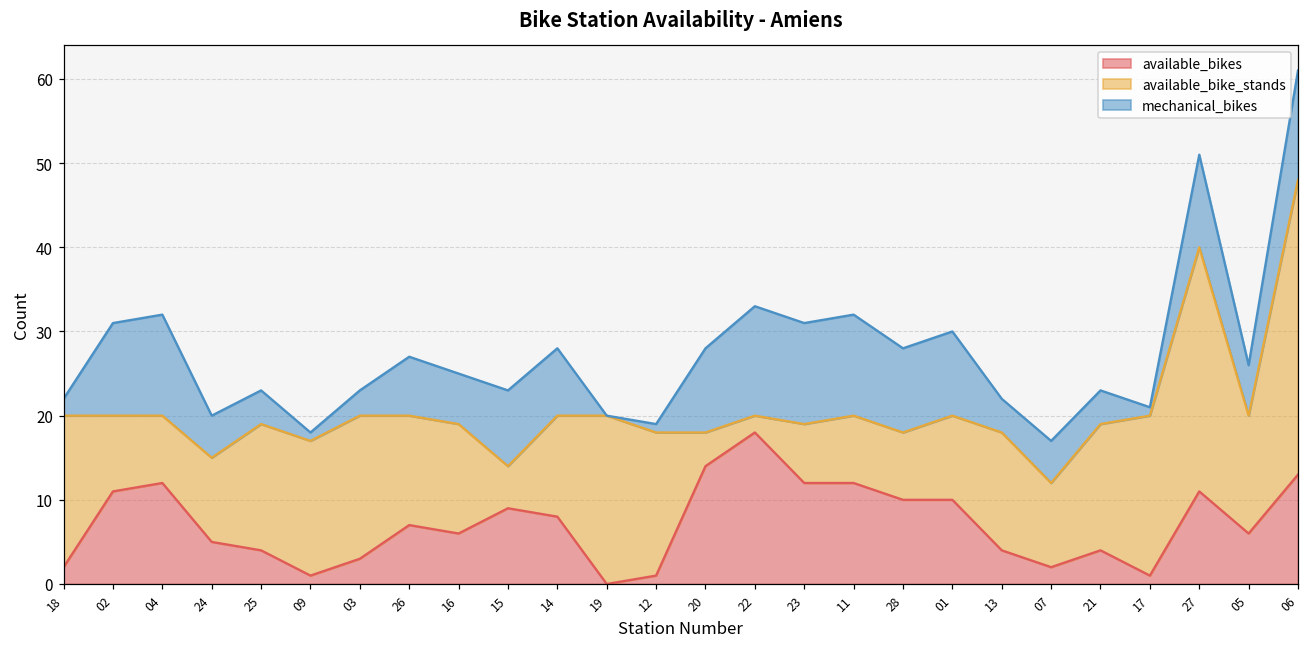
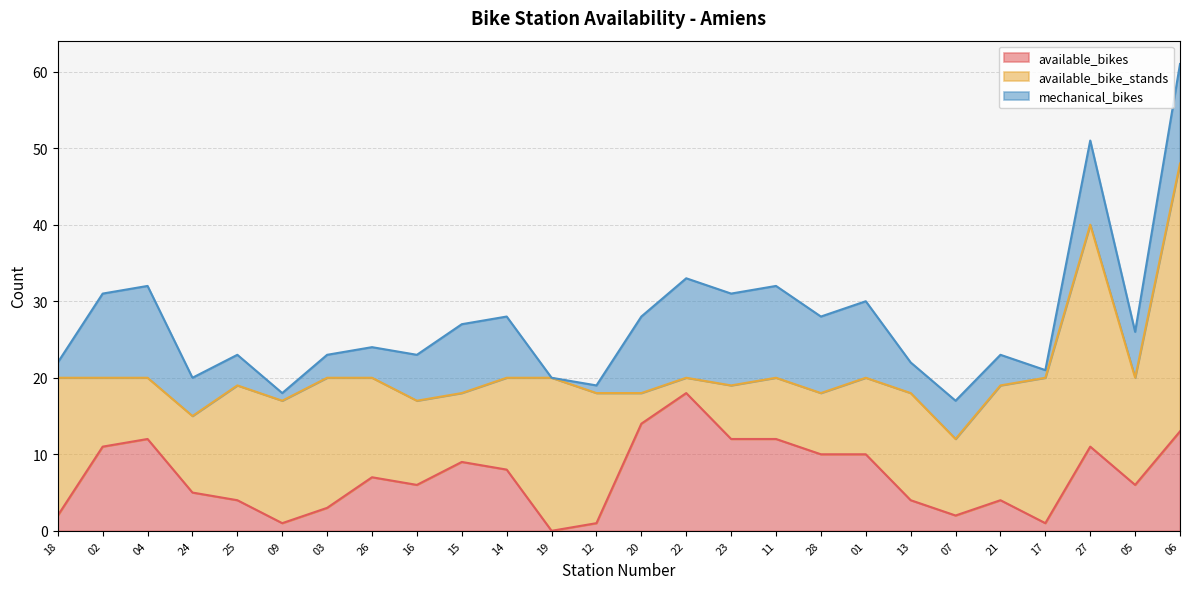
  {
    "available_bikes": {
      "18": 2,
      "02": 11,
      "04": 12,
      "24": 5,
      "25": 4,
      "09": 1,
      "03": 3,
      "26": 7,
      "16": 6,
      "15": 9,
      "14": 8,
      "19": 0,
      "12": 1,
      "20": 14,
      "22": 18,
      "23": 12,
      "11": 12,
      "28": 10,
      "01": 10,
      "13": 4,
      "07": 2,
      "21": 4,
      "17": 1,
      "27": 11,
      "05": 6,
      "06": 13
    },
    "available_bike_stands": {
      "18": 18,
      "02": 9,
      "04": 8,
      "24": 10,
      "25": 15,
      "09": 16,
      "03": 17,
      "26": 13,
-     "16": 13,
-     "15": 5,
+     "16": 11,
+     "15": 9,
      "14": 12,
      "12": 17,
      "20": 4,
      "22": 2,
      "23": 7,
      "11": 8,
      "28": 8,
      "01": 10,
      "13": 14,
      "07": 10,
      "21": 15,
      "17": 19,
      "27": 29,
      "05": 14,
      "06": 35
    },
    "mechanical_bikes": {
      "18": 2,
      "02": 11,
      "04": 12,
      "24": 5,
      "25": 4,
      "09": 1,
      "03": 3,
-     "26": 7,
+     "26": 4,
      "16": 6,
      "15": 9,
      "14": 8,
      "12": 1,
      "20": 10,
      "22": 13,
      "23": 12,
      "11": 12,
      "28": 10,
      "01": 10,
      "13": 4,
      "07": 5,
      "21": 4,
      "17": 1,
      "27": 11,
      "05": 6,
      "06": 13
    }
  }
